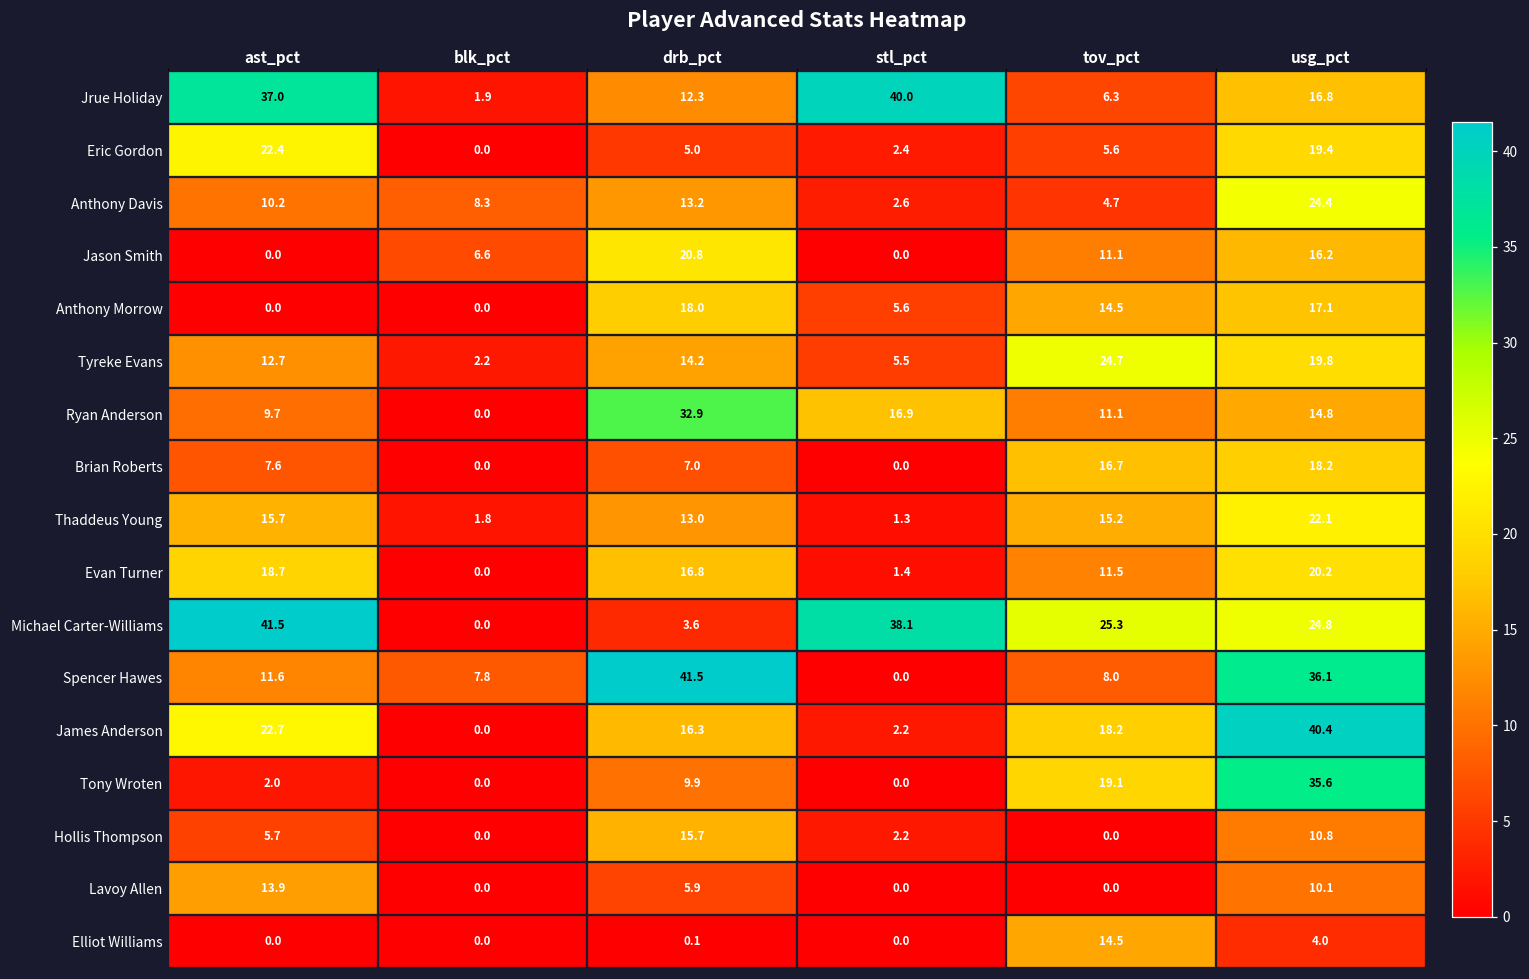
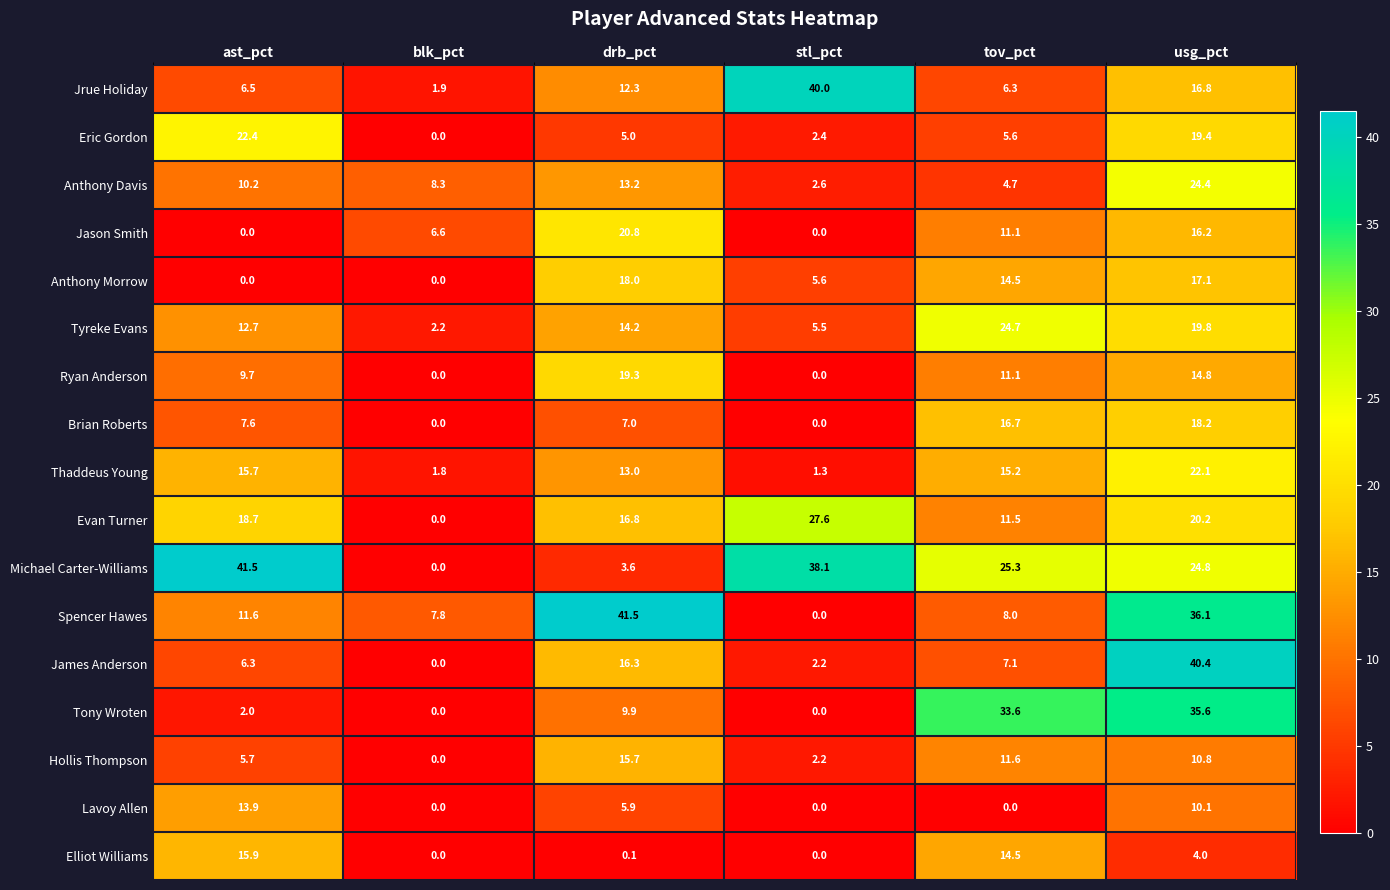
  {
    "Jrue Holiday": {
-     "ast_pct": 37.0,
+     "ast_pct": 6.5,
      "blk_pct": 1.9,
      "drb_pct": 12.3,
      "stl_pct": 40.0,
      "tov_pct": 6.3,
      "usg_pct": 16.8
    },
    "Eric Gordon": {
      "ast_pct": 22.4,
      "blk_pct": 0.0,
      "drb_pct": 5.0,
      "stl_pct": 2.4,
      "tov_pct": 5.6,
      "usg_pct": 19.4
    },
    "Anthony Davis": {
      "ast_pct": 10.2,
      "blk_pct": 8.3,
      "drb_pct": 13.2,
      "stl_pct": 2.6,
      "tov_pct": 4.7,
      "usg_pct": 24.4
    },
    "Jason Smith": {
      "ast_pct": 0.0,
      "blk_pct": 6.6,
      "drb_pct": 20.8,
      "stl_pct": 0.0,
      "tov_pct": 11.1,
      "usg_pct": 16.2
    },
    "Anthony Morrow": {
      "ast_pct": 0.0,
      "blk_pct": 0.0,
      "drb_pct": 18.0,
      "stl_pct": 5.6,
      "tov_pct": 14.5,
      "usg_pct": 17.1
    },
    "Tyreke Evans": {
      "ast_pct": 12.7,
      "blk_pct": 2.2,
      "drb_pct": 14.2,
      "stl_pct": 5.5,
      "tov_pct": 24.7,
      "usg_pct": 19.8
    },
    "Ryan Anderson": {
      "ast_pct": 9.7,
      "blk_pct": 0.0,
-     "drb_pct": 32.9,
-     "stl_pct": 16.9,
+     "drb_pct": 19.3,
+     "stl_pct": 0.0,
      "tov_pct": 11.1,
      "usg_pct": 14.8
    },
    "Brian Roberts": {
      "ast_pct": 7.6,
      "blk_pct": 0.0,
      "drb_pct": 7.0,
      "stl_pct": 0.0,
      "tov_pct": 16.7,
      "usg_pct": 18.2
    },
    "Thaddeus Young": {
      "ast_pct": 15.7,
      "blk_pct": 1.8,
      "drb_pct": 13.0,
      "stl_pct": 1.3,
      "tov_pct": 15.2,
      "usg_pct": 22.1
    },
    "Evan Turner": {
      "ast_pct": 18.7,
      "blk_pct": 0.0,
      "drb_pct": 16.8,
-     "stl_pct": 1.4,
+     "stl_pct": 27.6,
      "tov_pct": 11.5,
      "usg_pct": 20.2
    },
    "Michael Carter-Williams": {
      "ast_pct": 41.5,
      "blk_pct": 0.0,
      "drb_pct": 3.6,
      "stl_pct": 38.1,
      "tov_pct": 25.3,
      "usg_pct": 24.8
    },
    "Spencer Hawes": {
      "ast_pct": 11.6,
      "blk_pct": 7.8,
      "drb_pct": 41.5,
      "stl_pct": 0.0,
      "tov_pct": 8.0,
      "usg_pct": 36.1
    },
    "James Anderson": {
-     "ast_pct": 22.7,
+     "ast_pct": 6.3,
      "blk_pct": 0.0,
      "drb_pct": 16.3,
      "stl_pct": 2.2,
-     "tov_pct": 18.2,
+     "tov_pct": 7.1,
      "usg_pct": 40.4
    },
    "Tony Wroten": {
      "ast_pct": 2.0,
      "blk_pct": 0.0,
      "drb_pct": 9.9,
      "stl_pct": 0.0,
-     "tov_pct": 19.1,
+     "tov_pct": 33.6,
      "usg_pct": 35.6
    },
    "Hollis Thompson": {
      "ast_pct": 5.7,
      "blk_pct": 0.0,
      "drb_pct": 15.7,
      "stl_pct": 2.2,
-     "tov_pct": 0.0,
+     "tov_pct": 11.6,
      "usg_pct": 10.8
    },
    "Lavoy Allen": {
      "ast_pct": 13.9,
      "blk_pct": 0.0,
      "drb_pct": 5.9,
      "stl_pct": 0.0,
      "tov_pct": 0.0,
      "usg_pct": 10.1
    },
    "Elliot Williams": {
-     "ast_pct": 0.0,
+     "ast_pct": 15.9,
      "blk_pct": 0.0,
      "drb_pct": 0.1,
      "stl_pct": 0.0,
      "tov_pct": 14.5,
      "usg_pct": 4.0
    }
  }
